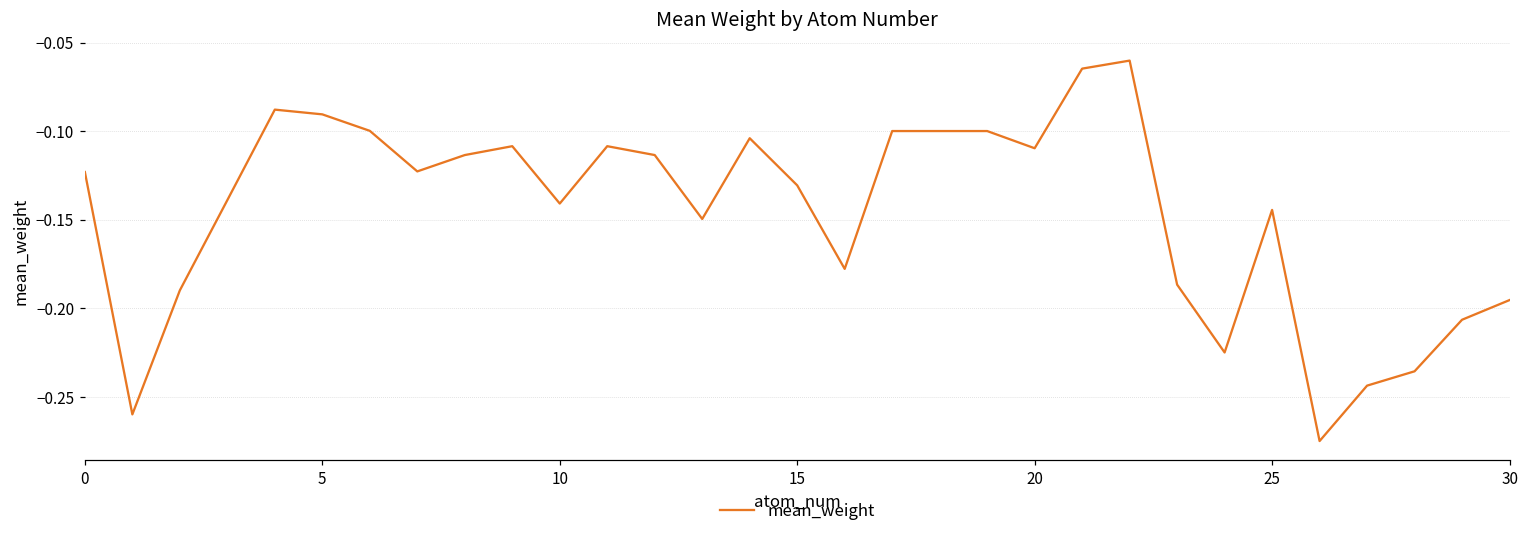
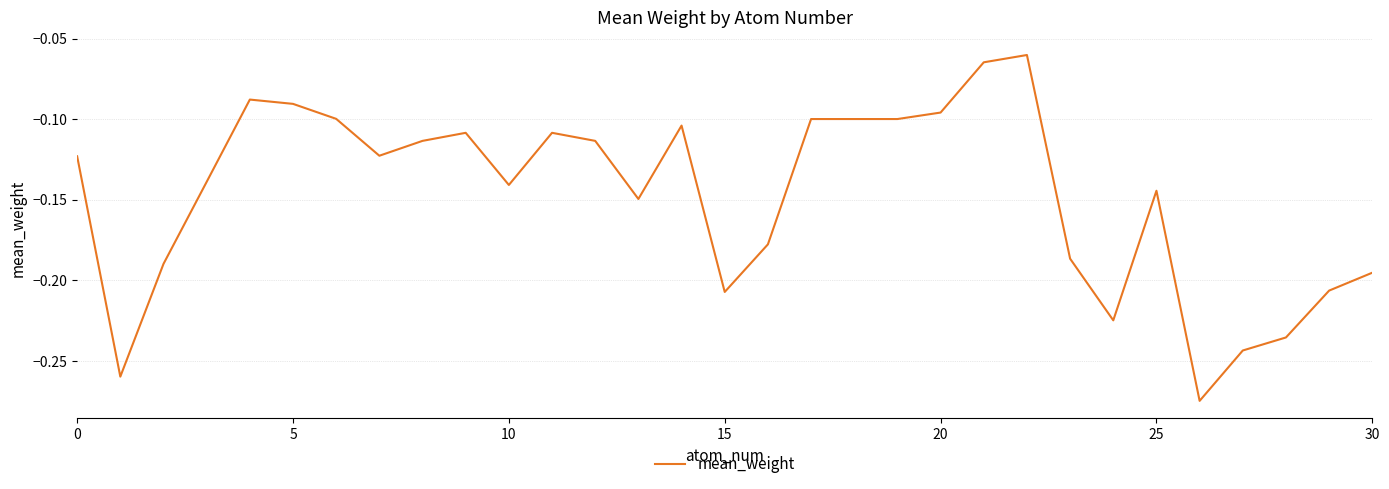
  {
    "0": -0.123,
    "5": -0.090,
    "10": -0.141,
-   "15": -0.131,
-   "20": -0.110,
+   "15": -0.207,
+   "20": -0.096,
    "25": -0.144,
    "30": -0.195
  }
